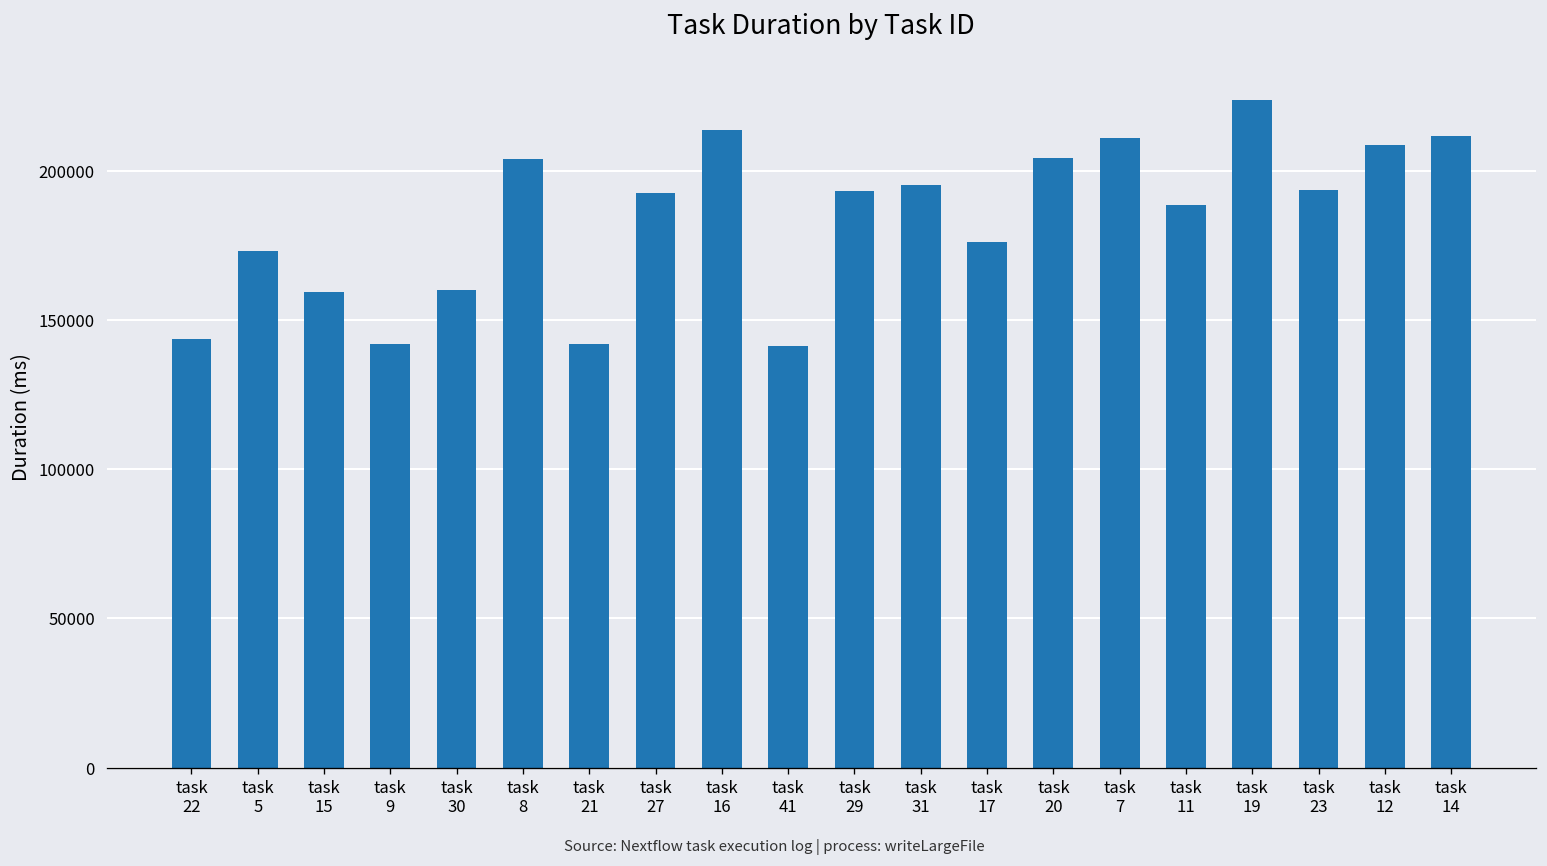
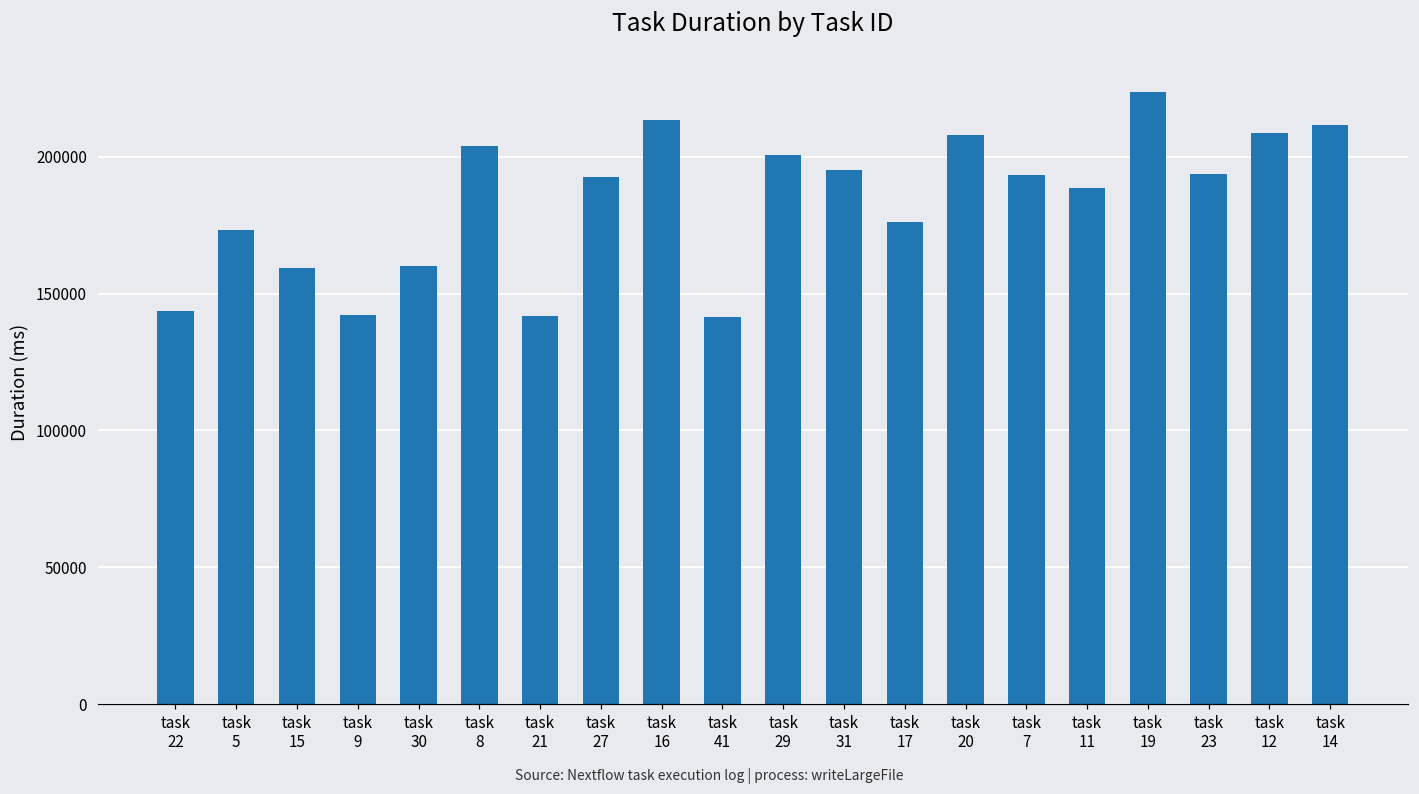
  {
    "task 22": 144000,
    "task 5": 173000,
    "task 15": 159000,
    "task 9": 142000,
    "task 30": 160000,
    "task 8": 204000,
    "task 21": 142000,
    "task 27": 192000,
    "task 16": 214000,
    "task 41": 141000,
-   "task 29": 193000,
+   "task 29": 201000,
    "task 31": 195000,
    "task 17": 176000,
-   "task 20": 204000,
-   "task 7": 211000,
+   "task 20": 208000,
+   "task 7": 193000,
    "task 11": 189000,
    "task 19": 224000,
    "task 23": 194000,
    "task 12": 209000,
    "task 14": 212000
  }
